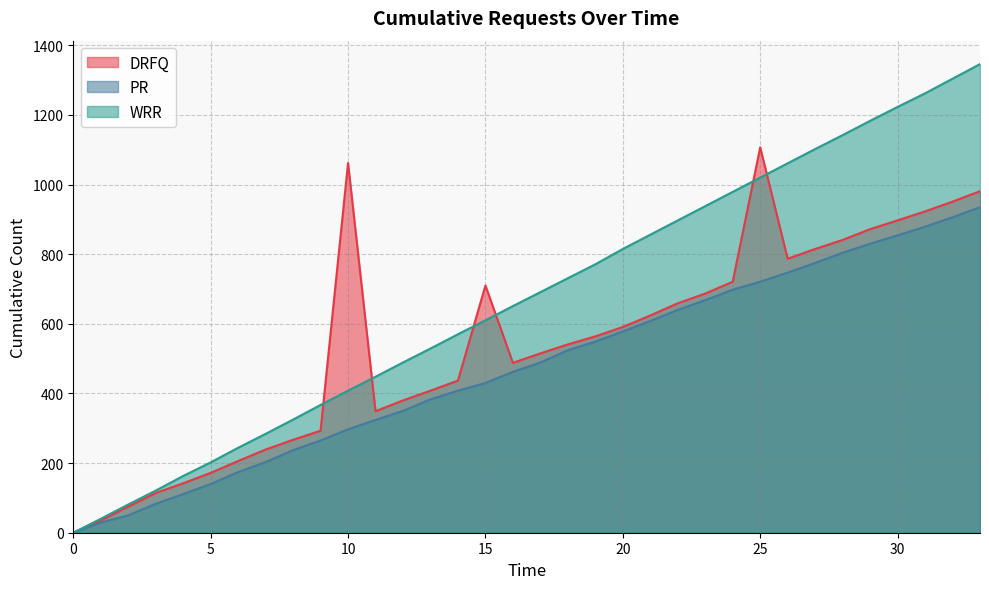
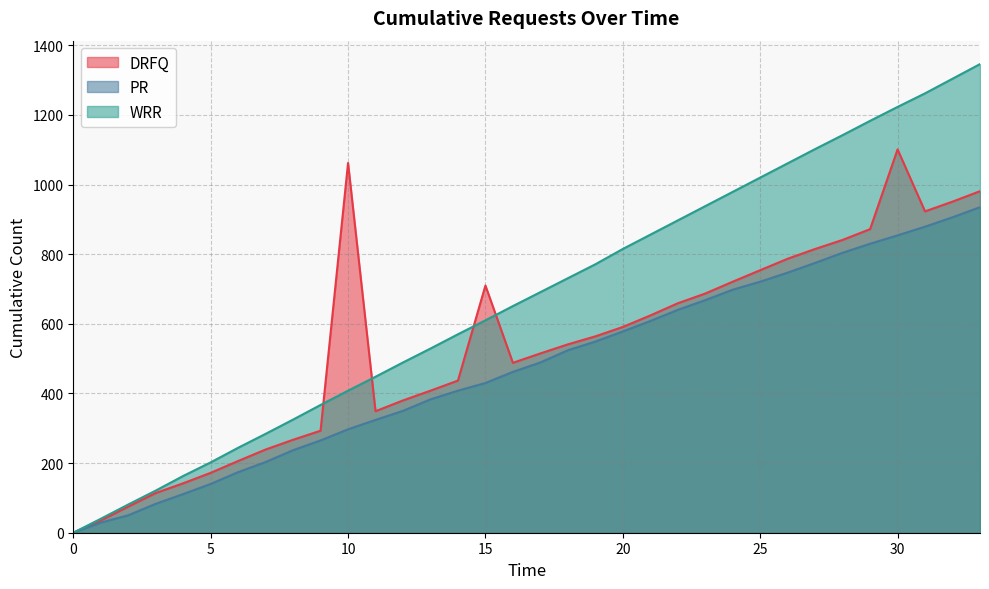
  {
    "DRFQ": {
      "5": 170,
      "10": 1060,
      "15": 710,
      "20": 590,
-     "25": 1110,
-     "30": 900
+     "25": 750,
+     "30": 1100
    }
  }
